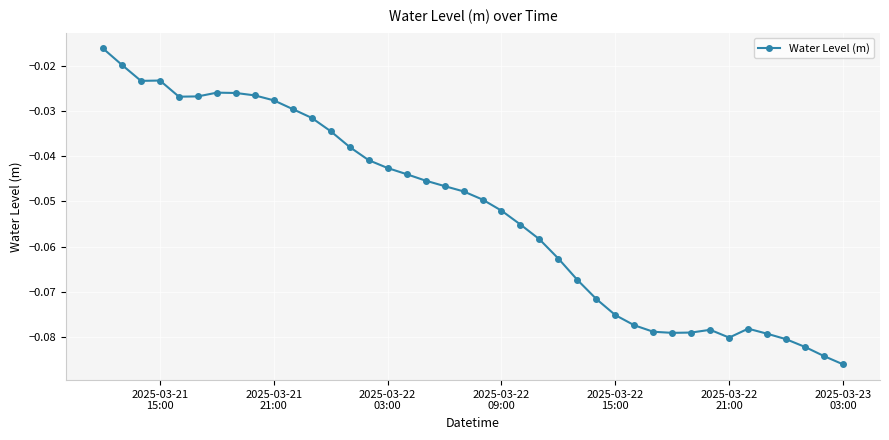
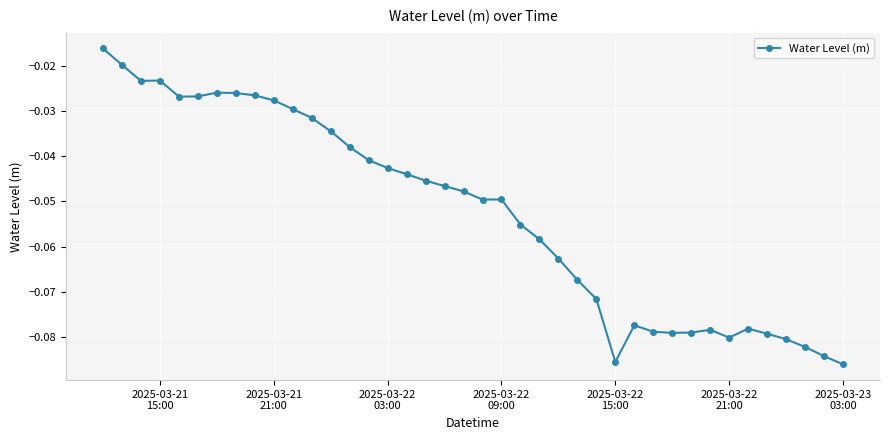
  {
    "2025-03-21 15:00": -0.023,
    "2025-03-21 21:00": -0.028,
    "2025-03-22 03:00": -0.043,
-   "2025-03-22 09:00": -0.052,
-   "2025-03-22 15:00": -0.075,
+   "2025-03-22 09:00": -0.050,
+   "2025-03-22 15:00": -0.086,
    "2025-03-22 21:00": -0.080,
    "2025-03-23 03:00": -0.086
  }
